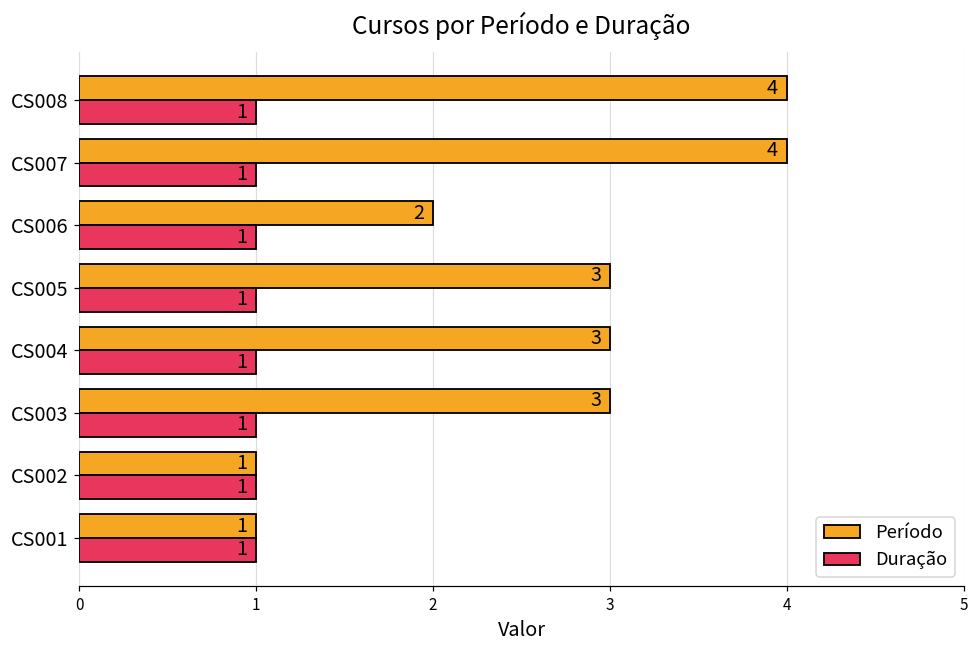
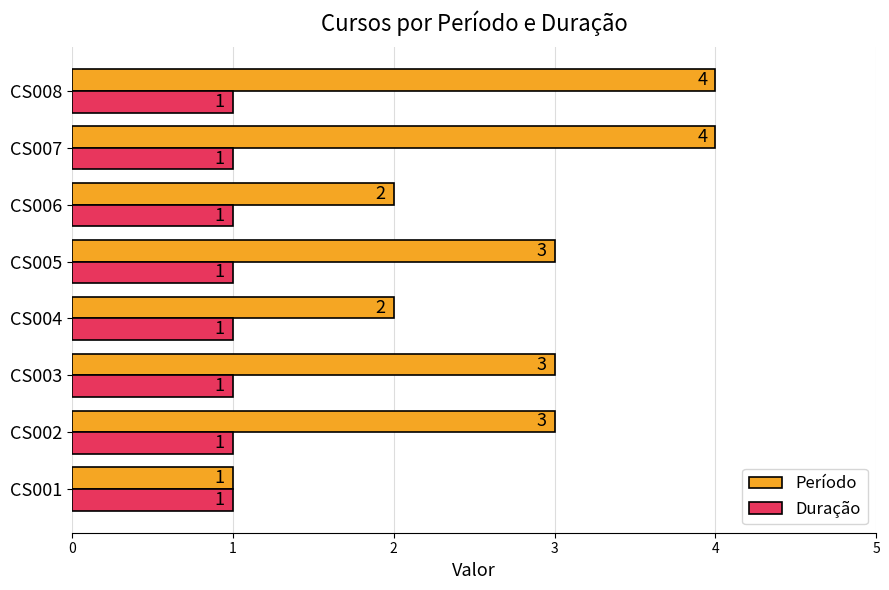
  {
    "Período": {
      "CS008": 4,
      "CS007": 4,
      "CS006": 2,
      "CS005": 3,
-     "CS004": 3,
+     "CS004": 2,
      "CS003": 3,
-     "CS002": 1,
+     "CS002": 3,
      "CS001": 1
    },
    "Duração": {
      "CS008": 1,
      "CS007": 1,
      "CS006": 1,
      "CS005": 1,
      "CS004": 1,
      "CS003": 1,
      "CS002": 1,
      "CS001": 1
    }
  }
